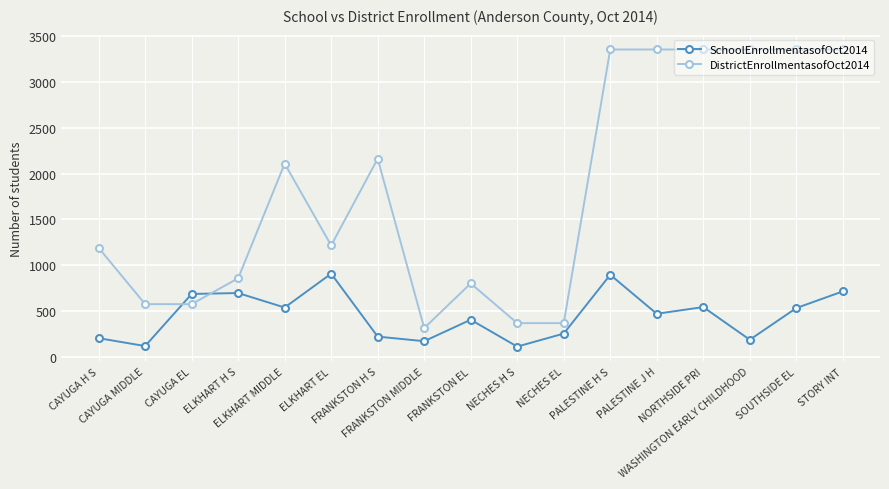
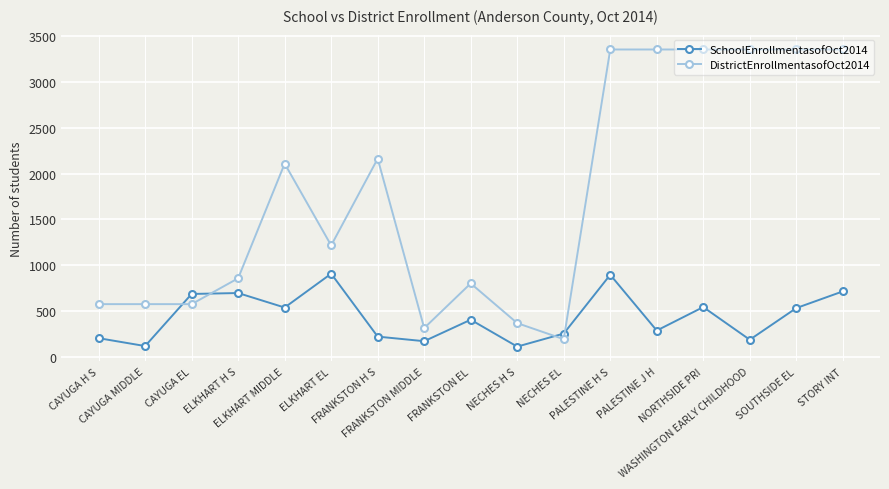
  {
    "SchoolEnrollmentasofOct2014": {
      "CAYUGA H S": 200,
      "CAYUGA MIDDLE": 100,
      "CAYUGA EL": 700,
      "ELKHART H S": 700,
      "ELKHART MIDDLE": 500,
      "ELKHART EL": 900,
      "FRANKSTON H S": 200,
      "FRANKSTON MIDDLE": 200,
      "FRANKSTON EL": 400,
      "NECHES H S": 100,
      "NECHES EL": 300,
      "PALESTINE H S": 900,
-     "PALESTINE J H": 500,
+     "PALESTINE J H": 300,
      "NORTHSIDE PRI": 500,
      "WASHINGTON EARLY CHILDHOOD": 200,
      "SOUTHSIDE EL": 500,
      "STORY INT": 700
    },
    "DistrictEnrollmentasofOct2014": {
-     "CAYUGA H S": 1200,
+     "CAYUGA H S": 600,
      "CAYUGA MIDDLE": 600,
      "CAYUGA EL": 600,
      "ELKHART H S": 900,
      "ELKHART MIDDLE": 2100,
      "ELKHART EL": 1200,
      "FRANKSTON H S": 2200,
      "FRANKSTON MIDDLE": 300,
      "FRANKSTON EL": 800,
      "NECHES H S": 400,
-     "NECHES EL": 400,
+     "NECHES EL": 200,
      "PALESTINE H S": 3400,
      "PALESTINE J H": 3400
    }
  }
